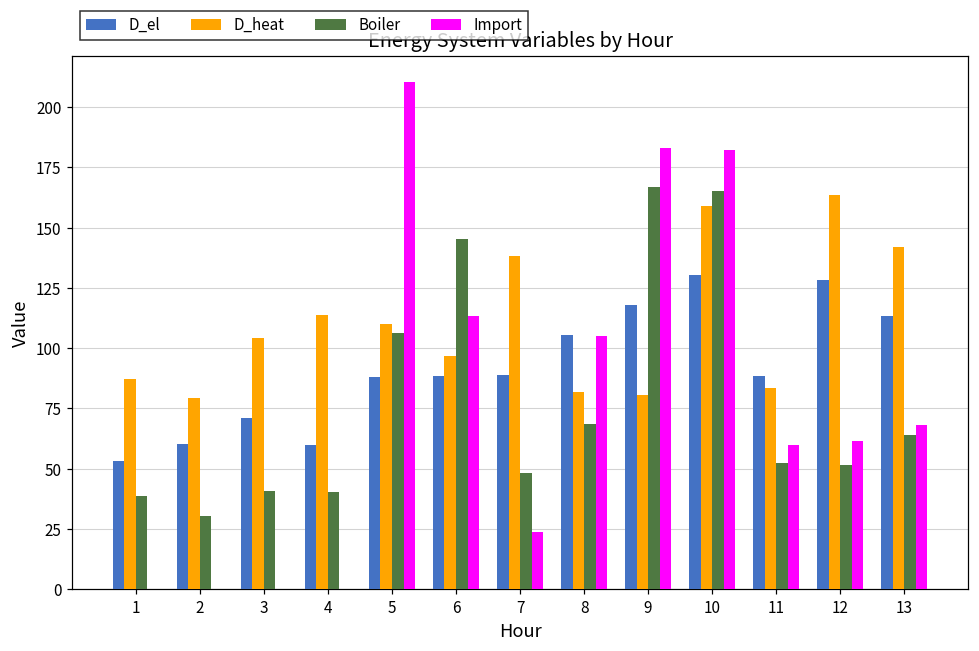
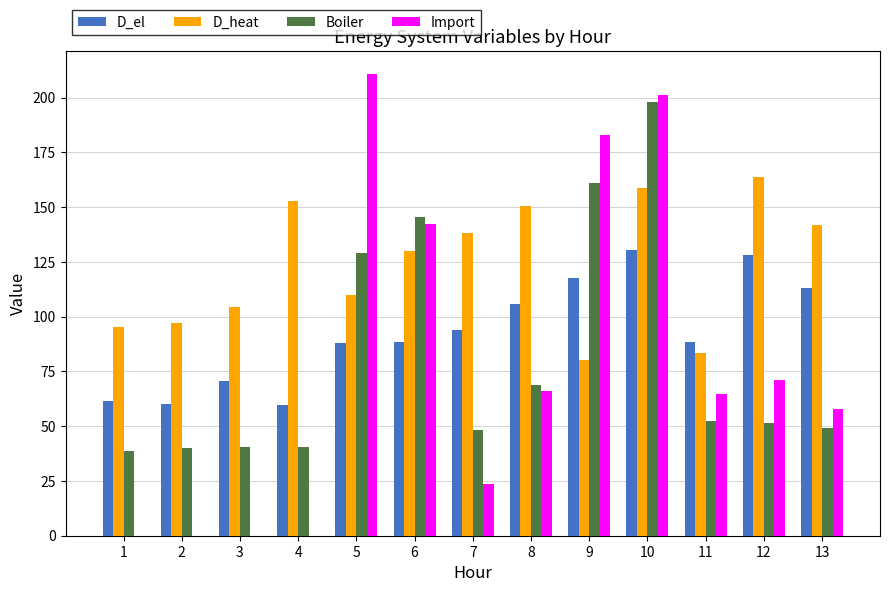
  {
    "D_el": {
-     "1": 53,
+     "1": 61,
      "2": 60,
      "3": 71,
      "4": 60,
      "5": 88,
      "6": 88,
-     "7": 89,
+     "7": 94,
      "8": 106,
      "9": 118,
      "10": 131,
      "11": 88,
      "12": 128,
      "13": 113
    },
    "D_heat": {
-     "1": 87,
-     "2": 79,
+     "1": 95,
+     "2": 97,
      "3": 104,
-     "4": 114,
+     "4": 153,
      "5": 110,
-     "6": 97,
+     "6": 130,
      "7": 138,
-     "8": 82,
+     "8": 151,
      "9": 80,
      "10": 159,
      "11": 83,
      "12": 164,
      "13": 142
    },
    "Boiler": {
      "1": 39,
-     "2": 31,
+     "2": 40,
      "3": 41,
      "4": 40,
-     "5": 106,
+     "5": 129,
      "6": 145,
      "7": 48,
      "8": 69,
-     "9": 167,
-     "10": 165,
+     "9": 161,
+     "10": 198,
      "11": 52,
      "12": 51,
-     "13": 64
+     "13": 49
    },
    "Import": {
      "1": 0,
      "2": 0,
      "3": 0,
      "4": 0,
      "5": 211,
-     "6": 113,
+     "6": 142,
      "7": 24,
-     "8": 105,
+     "8": 66,
      "9": 183,
-     "10": 182,
-     "11": 60,
-     "12": 61,
-     "13": 68
+     "10": 201,
+     "11": 65,
+     "12": 71,
+     "13": 58
    }
  }
